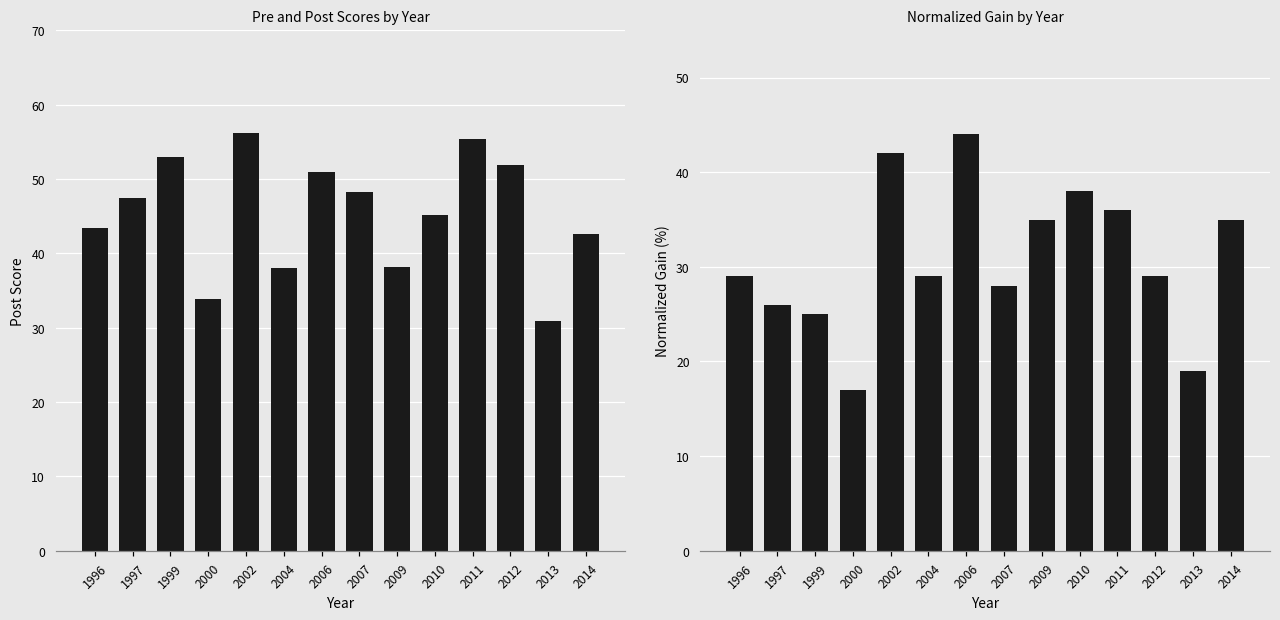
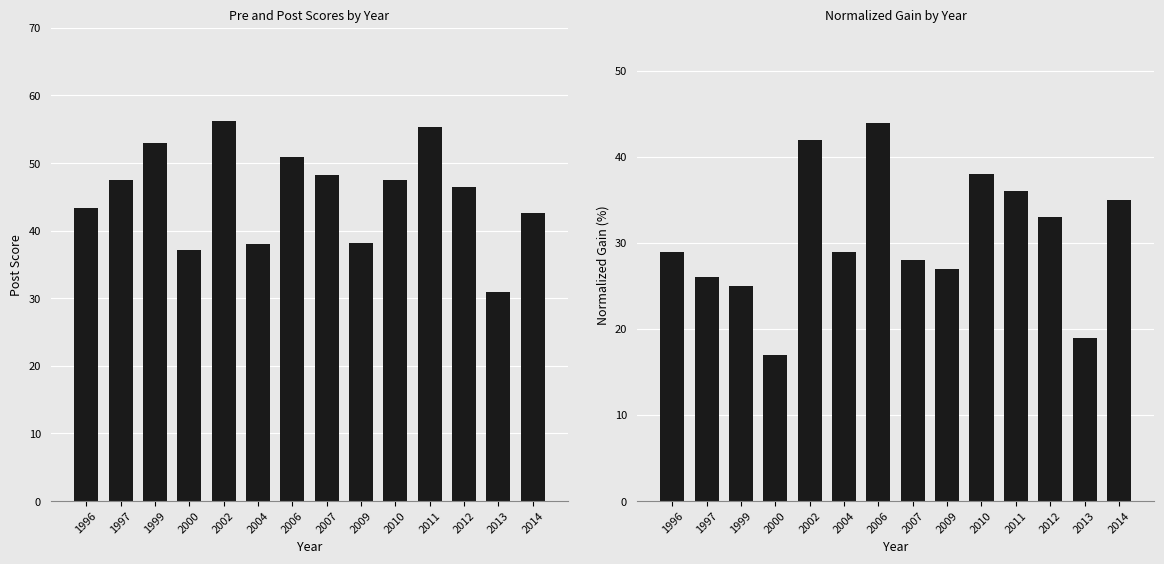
  {
    "Pre and Post Scores by Year": {
      "1996": 43,
      "1997": 47,
      "1999": 53,
-     "2000": 34,
+     "2000": 37,
      "2002": 56,
      "2004": 38,
      "2006": 51,
      "2007": 48,
      "2009": 38,
-     "2010": 45,
+     "2010": 47,
      "2011": 55,
-     "2012": 52,
+     "2012": 46,
      "2013": 31,
      "2014": 43
    },
    "Normalized Gain by Year": {
      "1996": 29,
      "1997": 26,
      "1999": 25,
      "2000": 17,
      "2002": 42,
      "2004": 29,
      "2006": 44,
      "2007": 28,
-     "2009": 35,
+     "2009": 27,
      "2010": 38,
      "2011": 36,
-     "2012": 29,
+     "2012": 33,
      "2013": 19,
      "2014": 35
    }
  }
